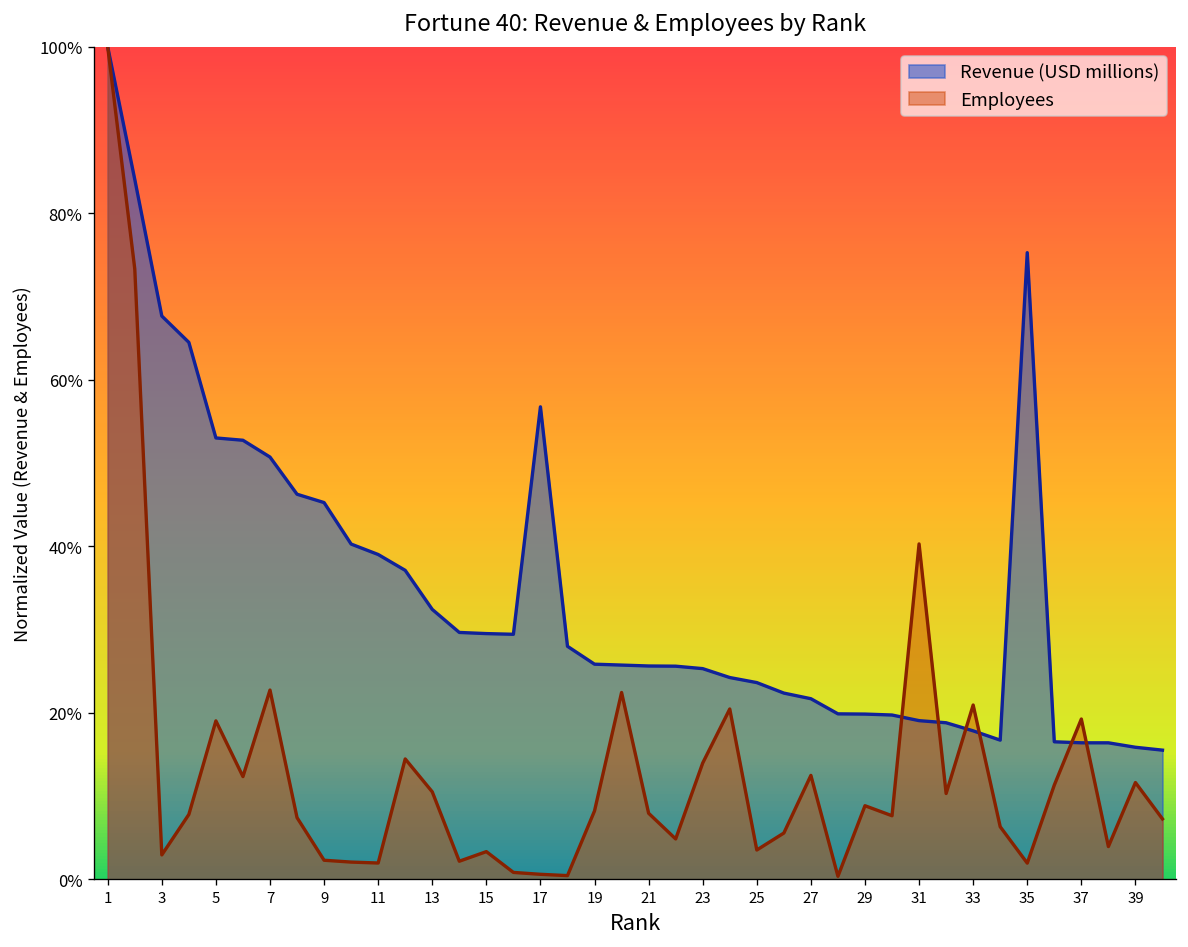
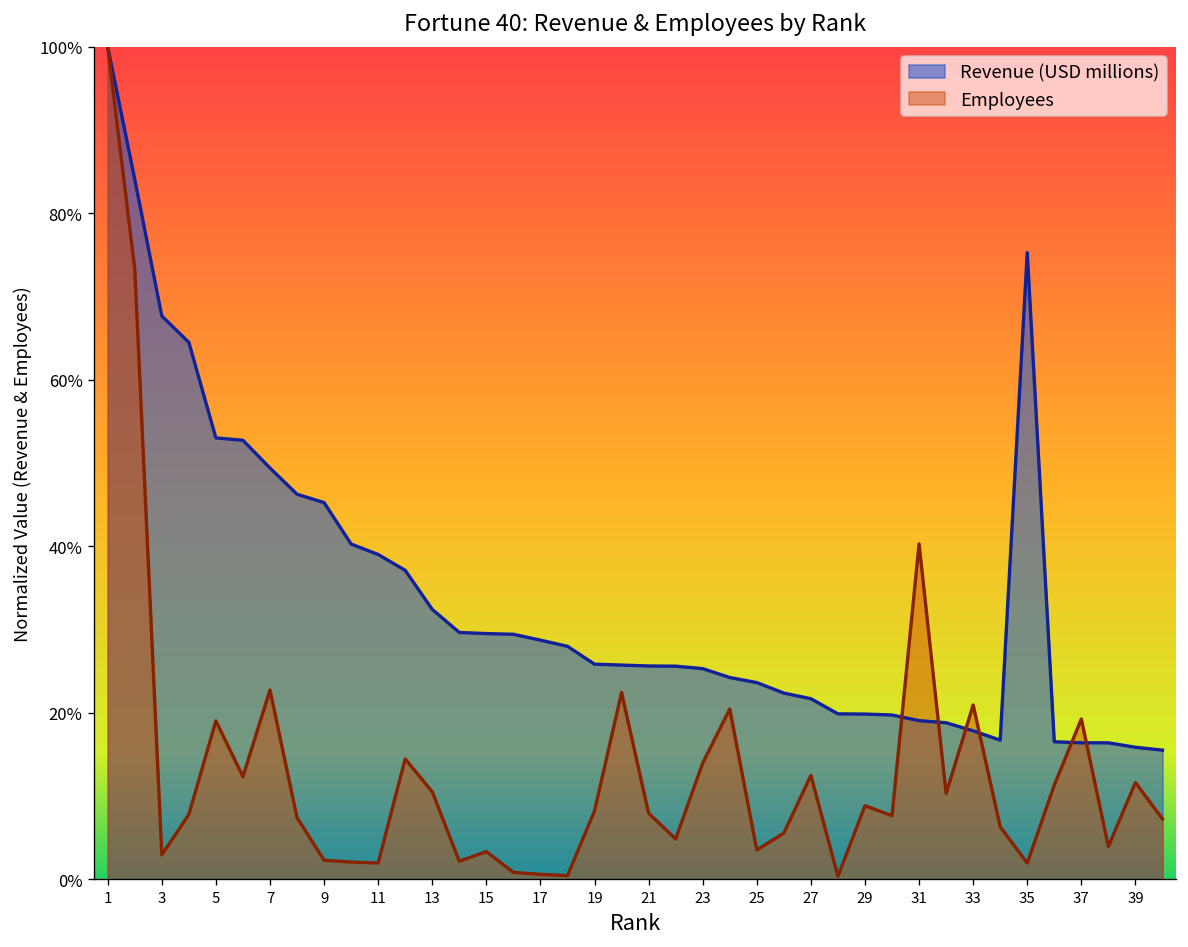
  {
    "Revenue (USD millions)": {
      "3": "68%",
      "5": "53%",
-     "7": "51%",
+     "7": "49%",
      "9": "45%",
      "11": "39%",
      "13": "32%",
      "15": "30%",
-     "17": "57%",
+     "17": "29%",
      "19": "26%",
      "21": "26%",
      "23": "25%",
      "25": "24%",
      "27": "22%",
      "29": "20%",
      "31": "19%",
      "33": "18%",
      "35": "75%",
      "37": "16%",
      "39": "16%"
    },
    "Employees": {
      "3": "3%",
      "5": "19%",
      "7": "23%",
      "9": "2%",
      "11": "2%",
      "13": "11%",
      "15": "3%",
      "17": "1%",
      "19": "8%",
      "21": "8%",
      "23": "14%",
      "25": "4%",
      "27": "13%",
      "29": "9%",
      "31": "40%",
      "33": "21%",
      "35": "2%",
      "37": "19%",
      "39": "12%"
    }
  }
